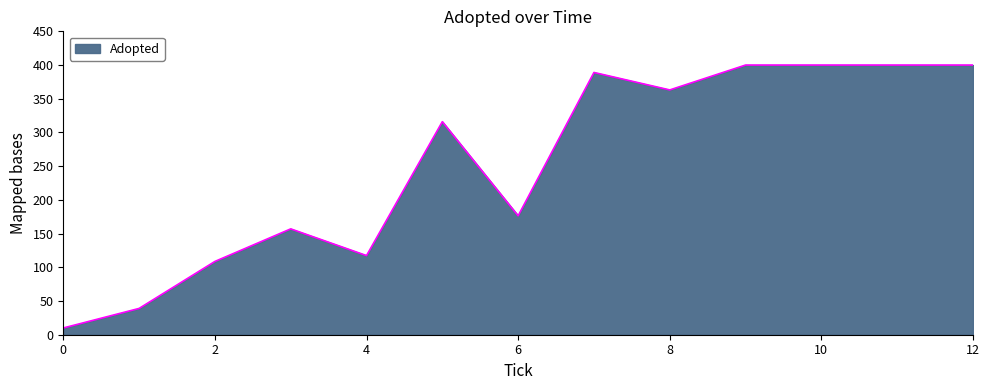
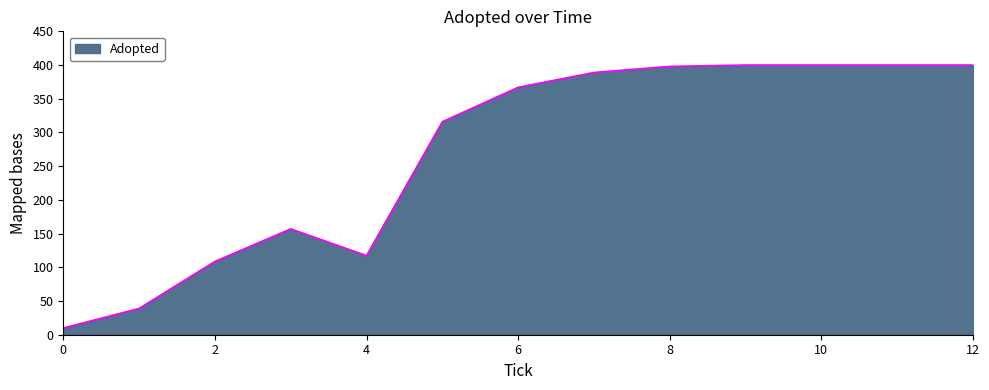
  {
    "0": 10,
    "2": 110,
    "4": 120,
-   "6": 180,
-   "8": 360,
+   "6": 370,
+   "8": 400,
    "10": 400,
    "12": 400
  }
